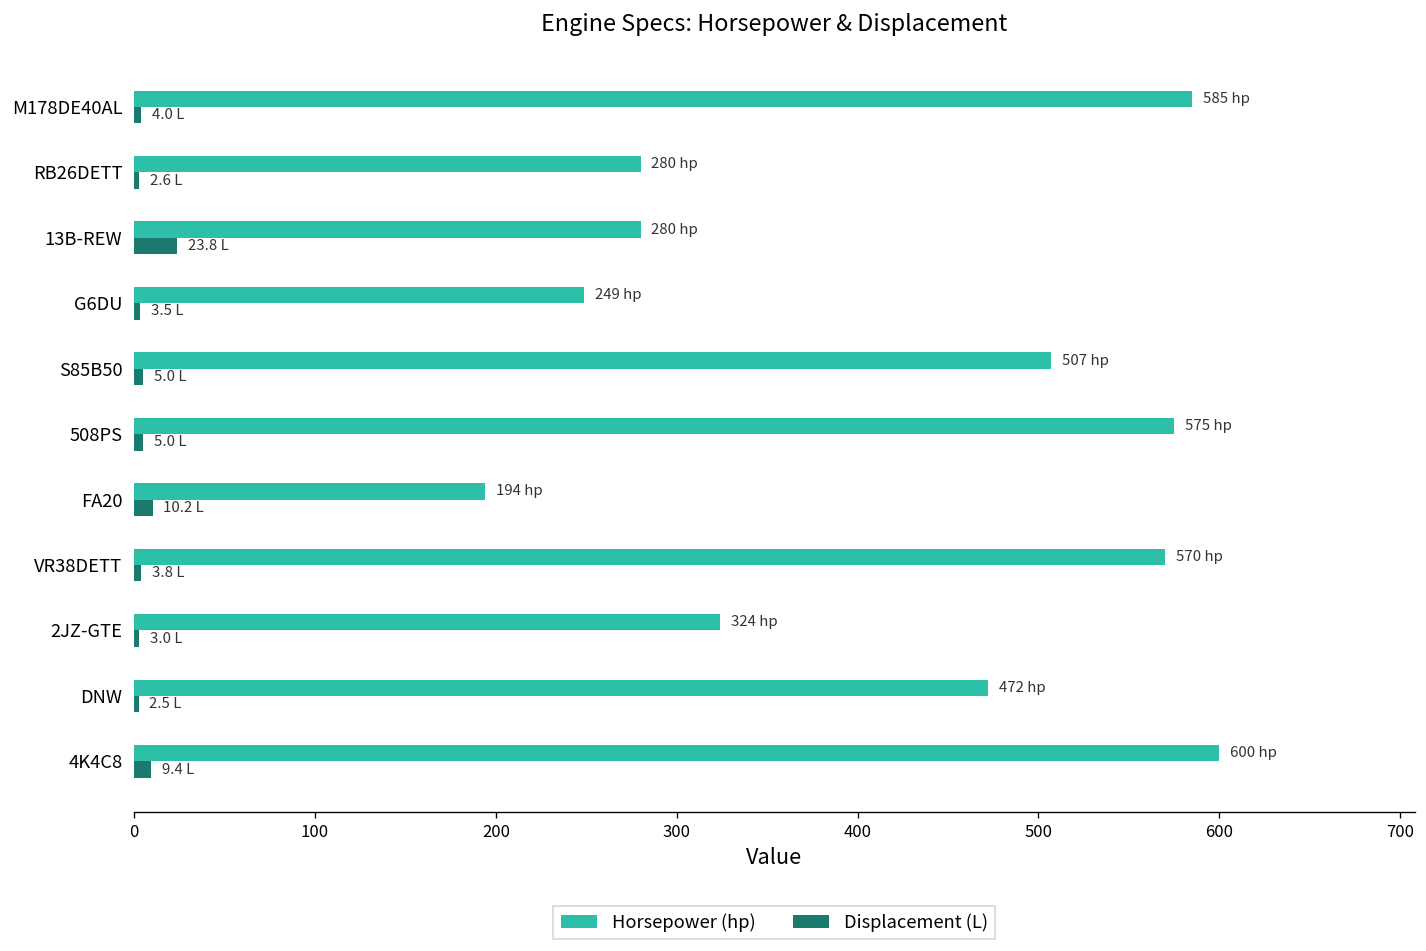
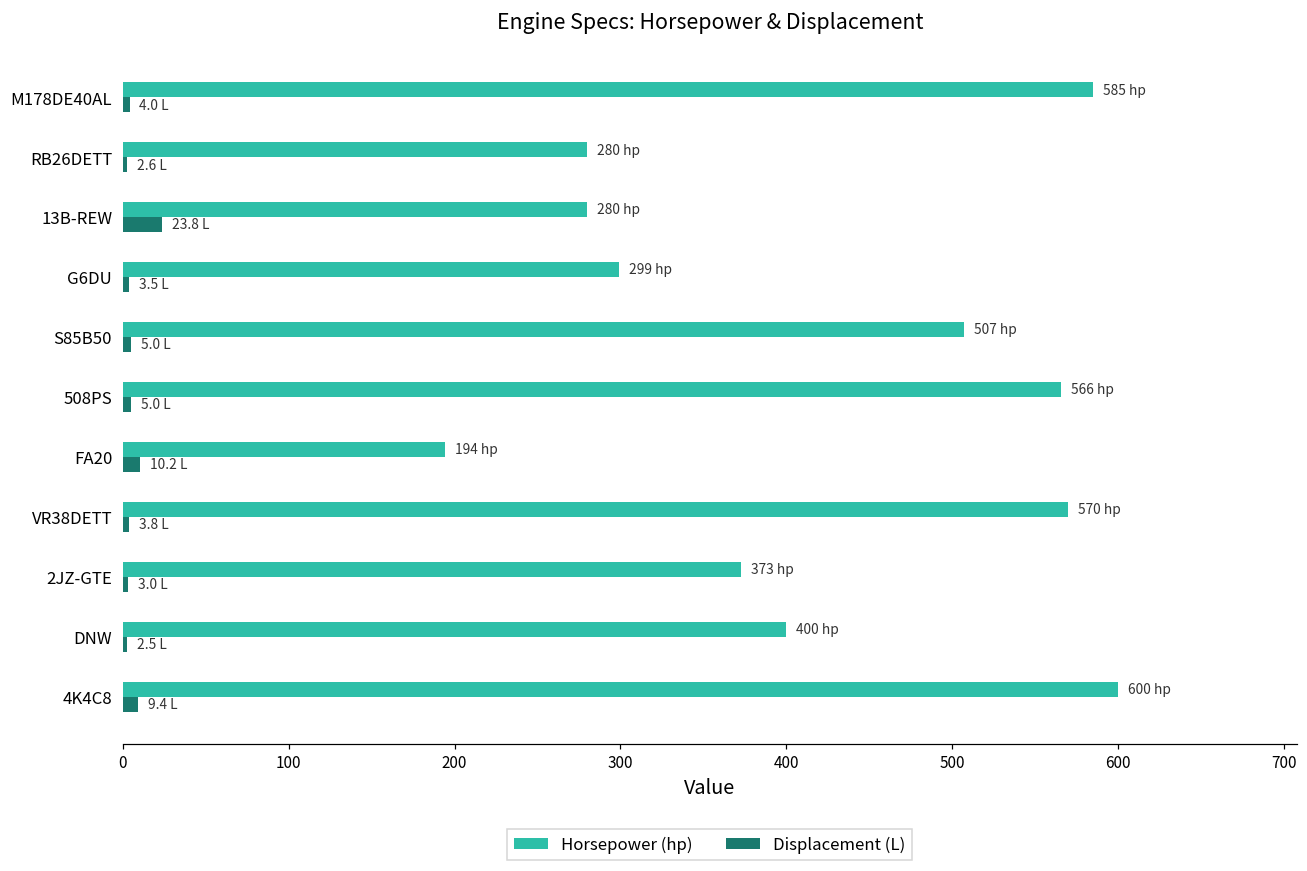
  {
    "Horsepower (hp)": {
      "M178DE40AL": 585,
      "RB26DETT": 280,
      "13B-REW": 280,
-     "G6DU": 249,
+     "G6DU": 299,
      "S85B50": 507,
-     "508PS": 575,
+     "508PS": 566,
      "FA20": 194,
      "VR38DETT": 570,
-     "2JZ-GTE": 324,
-     "DNW": 472,
+     "2JZ-GTE": 373,
+     "DNW": 400,
      "4K4C8": 600
    },
    "Displacement (L)": {
      "M178DE40AL": 4.0,
      "RB26DETT": 2.6,
      "13B-REW": 23.8,
      "G6DU": 3.5,
      "S85B50": 5.0,
      "508PS": 5.0,
      "FA20": 10.2,
      "VR38DETT": 3.8,
      "2JZ-GTE": 3.0,
      "DNW": 2.5,
      "4K4C8": 9.4
    }
  }
